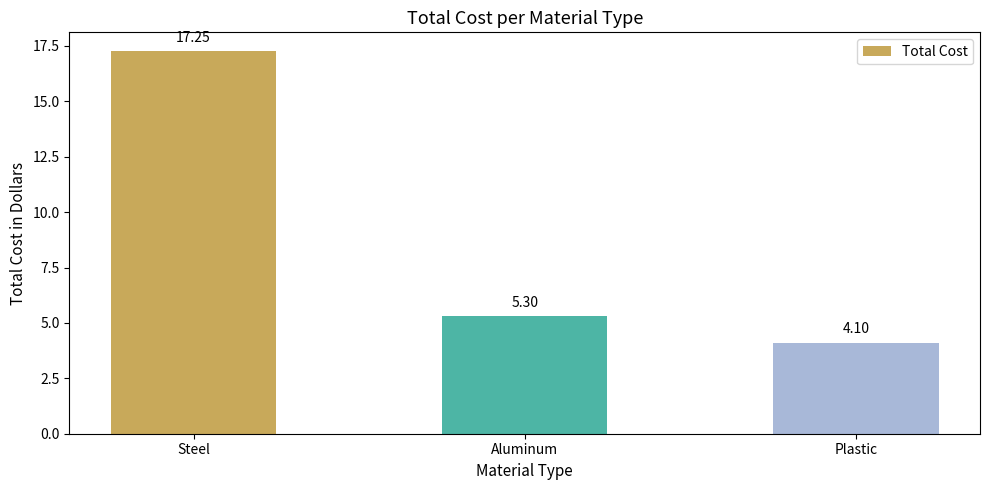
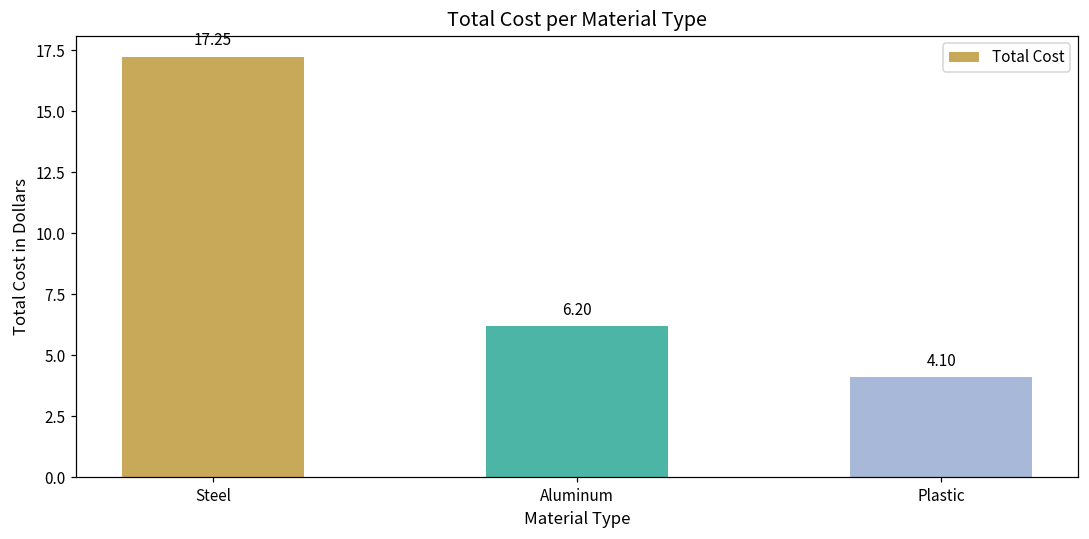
  {
    "Steel": 17.25,
-   "Aluminum": 5.30,
+   "Aluminum": 6.20,
    "Plastic": 4.10
  }
